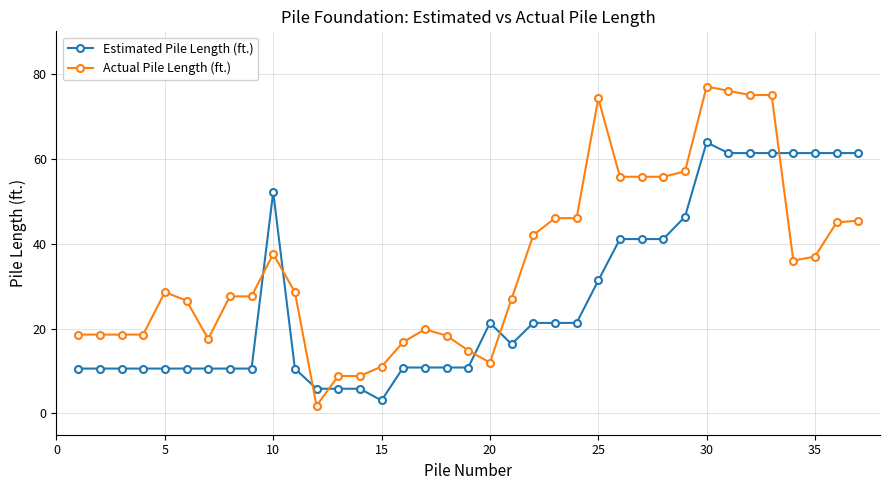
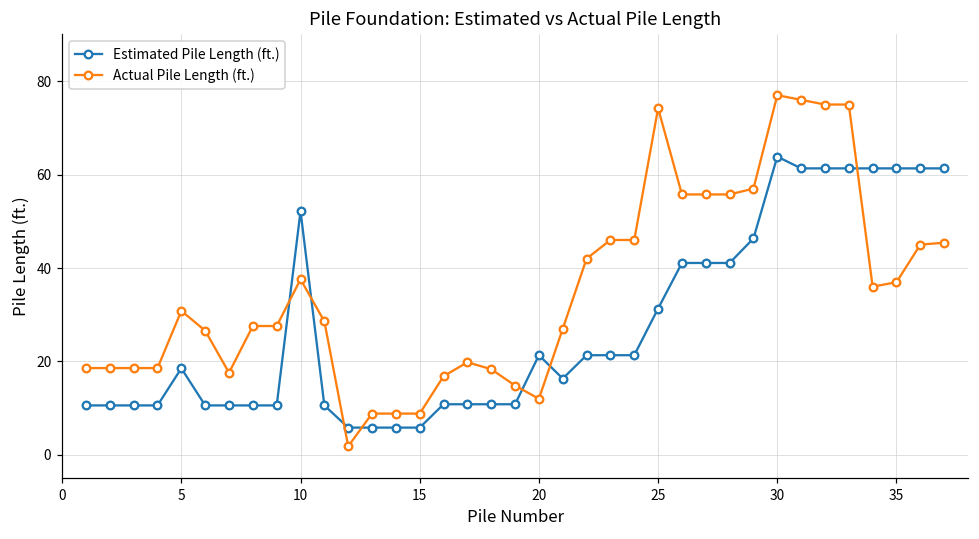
  {
    "Estimated Pile Length (ft.)": {
-     "5": 11,
+     "5": 19,
      "10": 52,
-     "15": 3,
+     "15": 6,
      "20": 21,
      "25": 31,
      "30": 64,
      "35": 61
    },
    "Actual Pile Length (ft.)": {
-     "5": 29,
+     "5": 31,
      "10": 38,
-     "15": 11,
+     "15": 9,
      "20": 12,
      "25": 74,
      "30": 77,
      "35": 37
    }
  }
